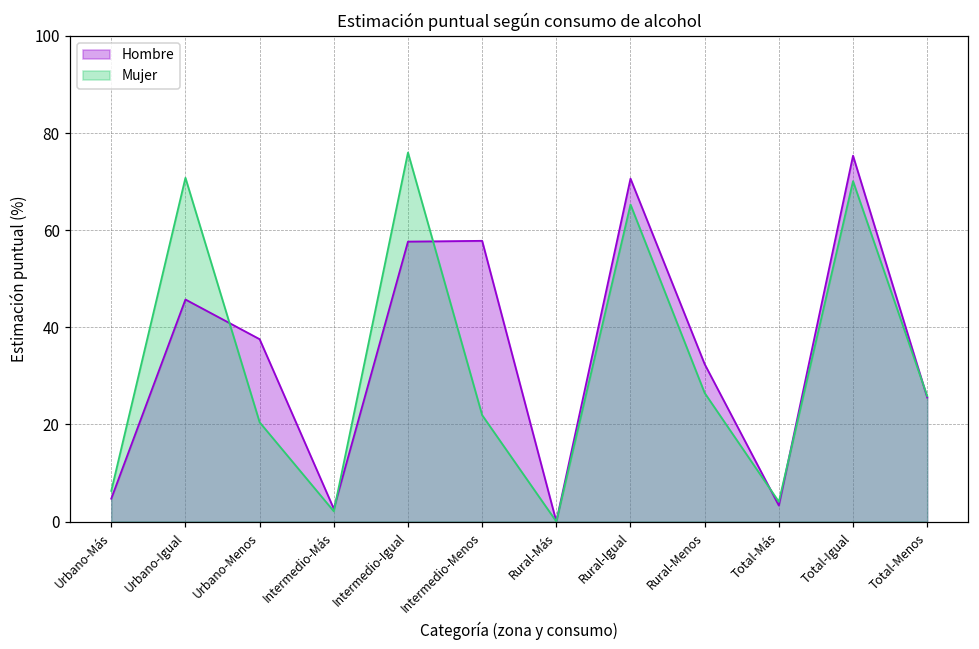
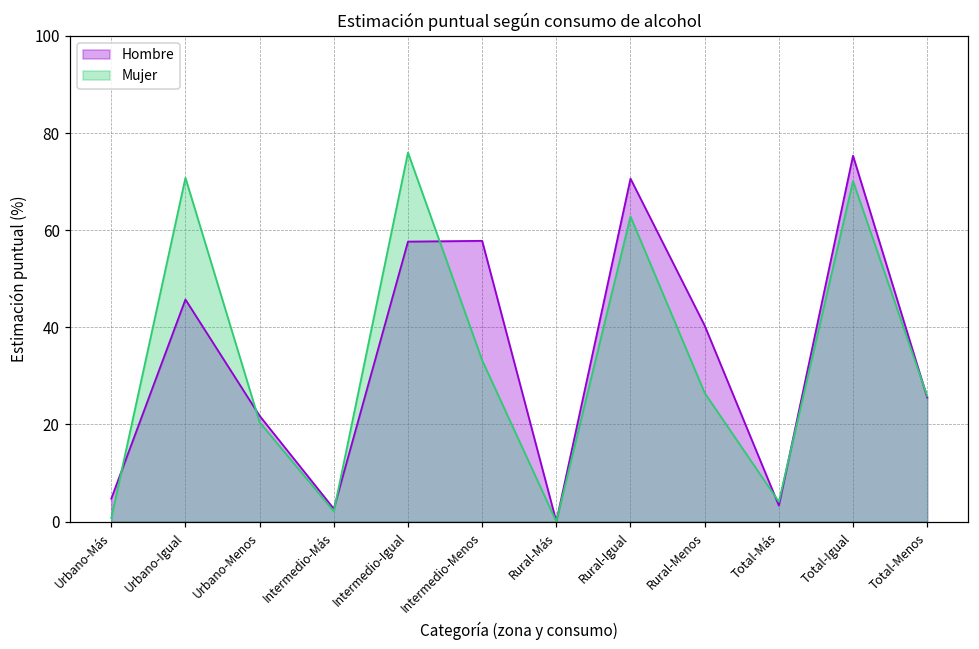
  {
    "Hombre": {
      "Urbano-Más": 5,
      "Urbano-Igual": 46,
-     "Urbano-Menos": 38,
+     "Urbano-Menos": 22,
      "Intermedio-Igual": 58,
      "Intermedio-Menos": 58,
      "Rural-Igual": 71,
-     "Rural-Menos": 32,
+     "Rural-Menos": 40,
      "Total-Más": 3,
      "Total-Igual": 75
    },
    "Mujer": {
-     "Urbano-Más": 6,
+     "Urbano-Más": 1,
      "Urbano-Igual": 71,
      "Urbano-Menos": 20,
      "Intermedio-Igual": 76,
-     "Intermedio-Menos": 22,
-     "Rural-Igual": 65,
+     "Intermedio-Menos": 33,
+     "Rural-Igual": 63,
      "Rural-Menos": 26,
      "Total-Más": 4,
      "Total-Igual": 70
    }
  }
